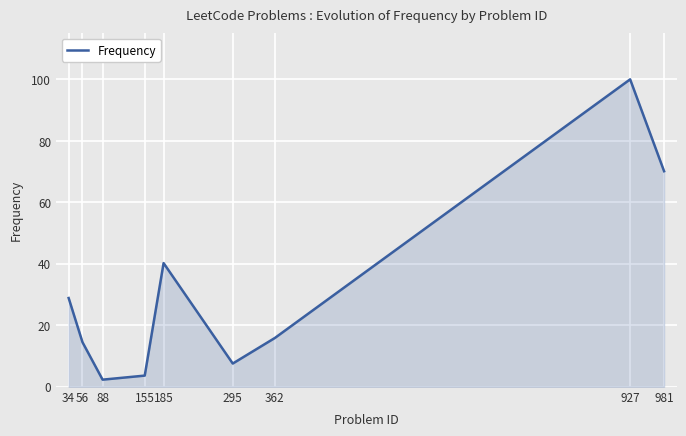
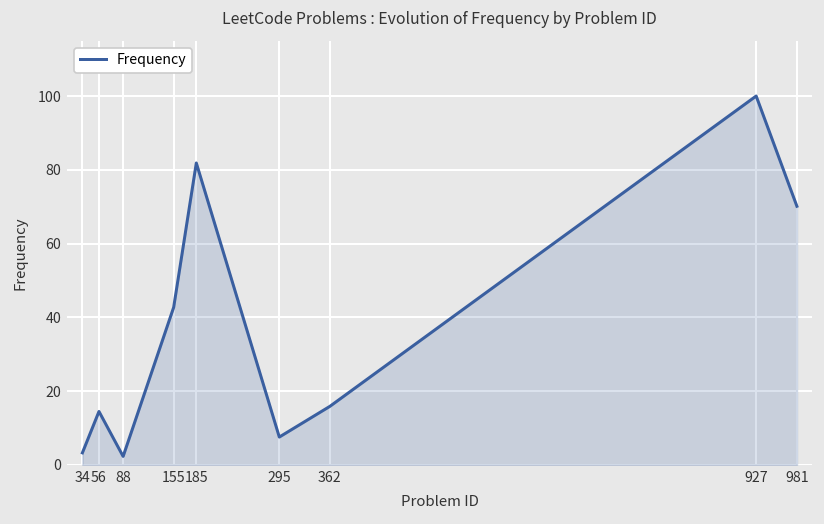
  {
-   "34": 29,
+   "34": 3,
    "56": 15,
    "88": 2,
-   "155": 4,
-   "185": 40,
+   "155": 43,
+   "185": 82,
    "295": 8,
    "362": 16,
    "927": 100,
    "981": 70
  }
